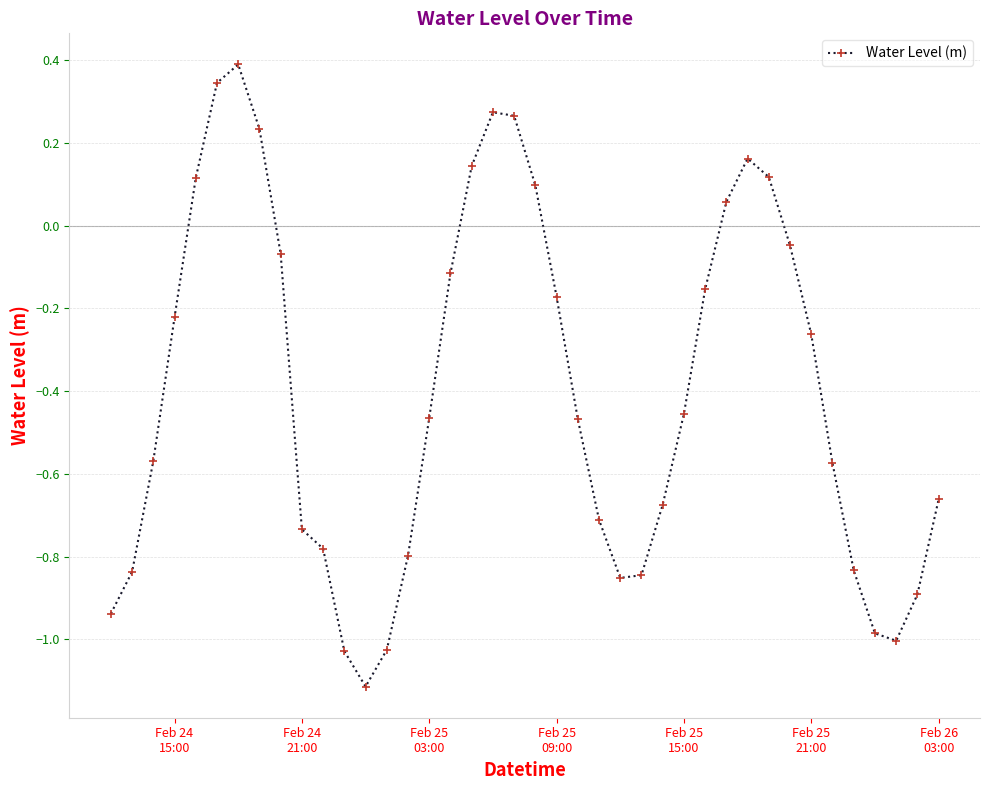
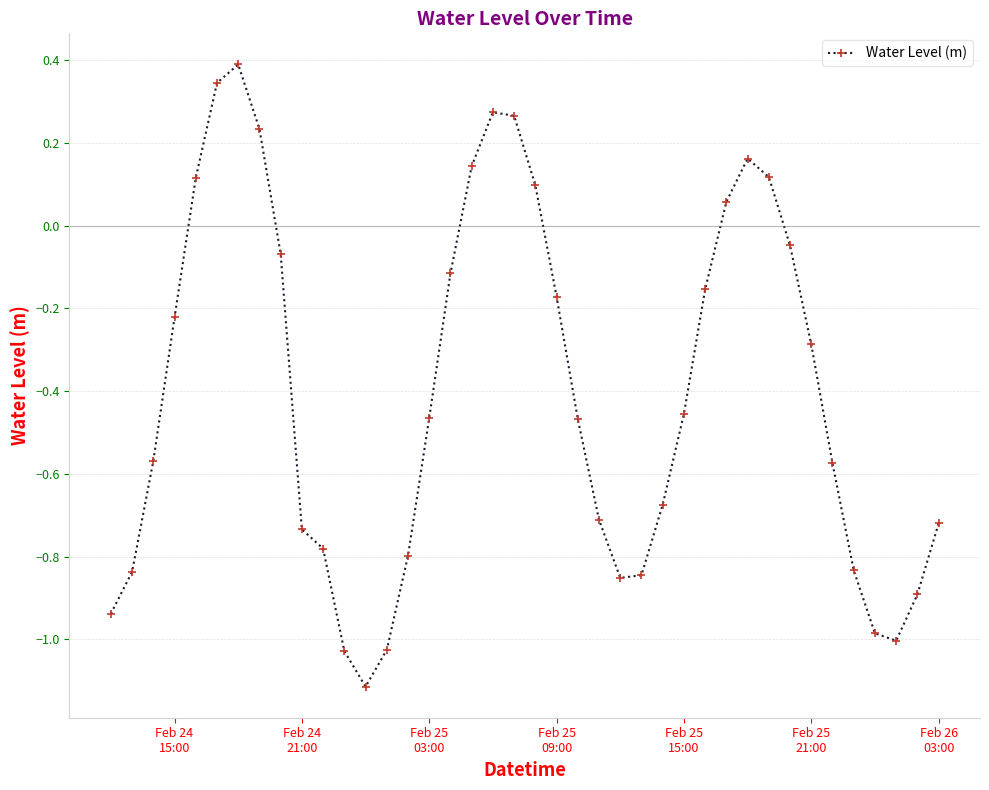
  {
    "Feb 24 15:00": -0.22,
    "Feb 24 21:00": -0.73,
    "Feb 25 03:00": -0.47,
    "Feb 25 09:00": -0.17,
    "Feb 25 15:00": -0.46,
-   "Feb 25 21:00": -0.26,
-   "Feb 26 03:00": -0.66
+   "Feb 25 21:00": -0.29,
+   "Feb 26 03:00": -0.72
  }
